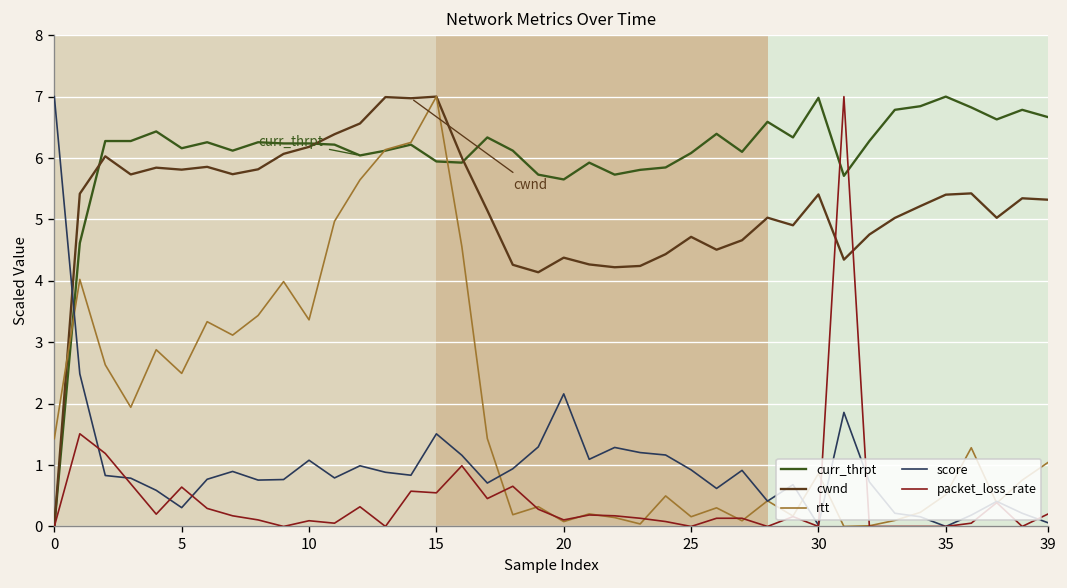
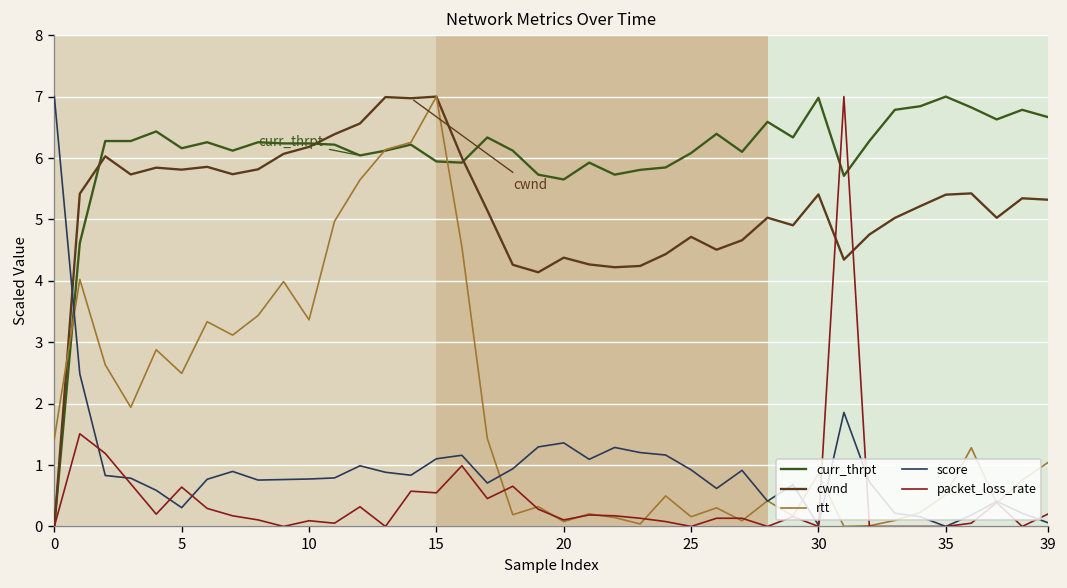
  {
    "rtt": {
      "0": 1.4,
      "5": 2.5,
      "10": 3.4,
      "25": 0.2,
      "39": 1.0
    },
    "score": {
      "0": 7.0,
      "5": 0.3,
-     "10": 1.1,
-     "15": 1.5,
-     "20": 2.2,
+     "10": 0.8,
+     "15": 1.1,
+     "20": 1.4,
      "25": 0.9,
      "39": 0.1
    }
  }
